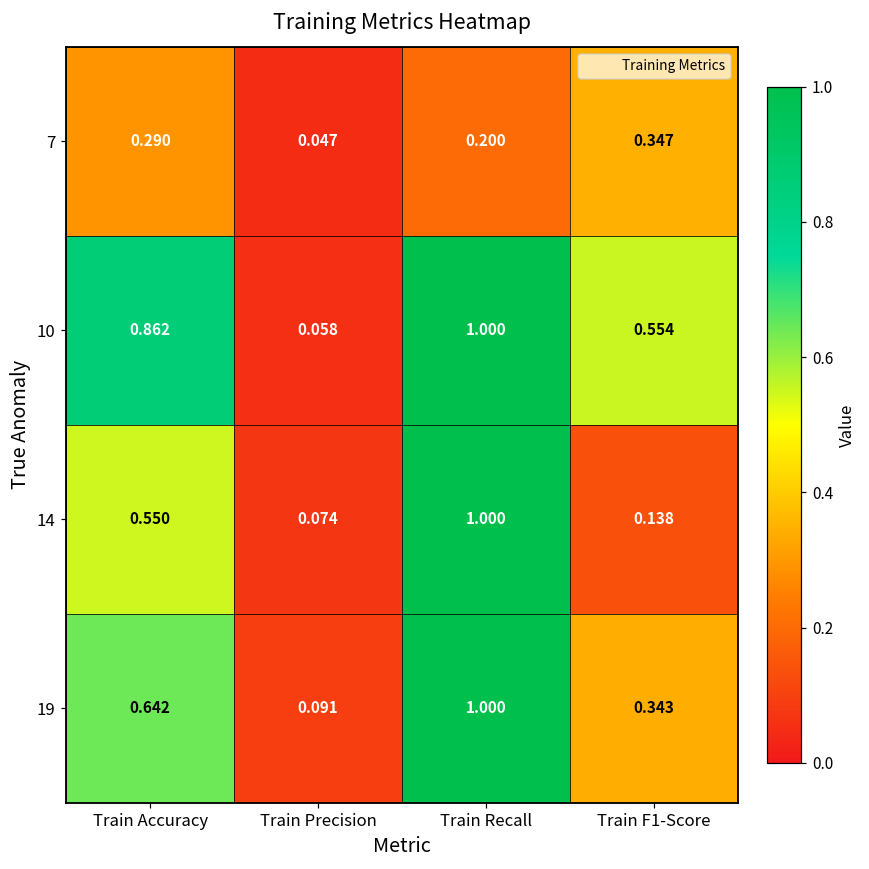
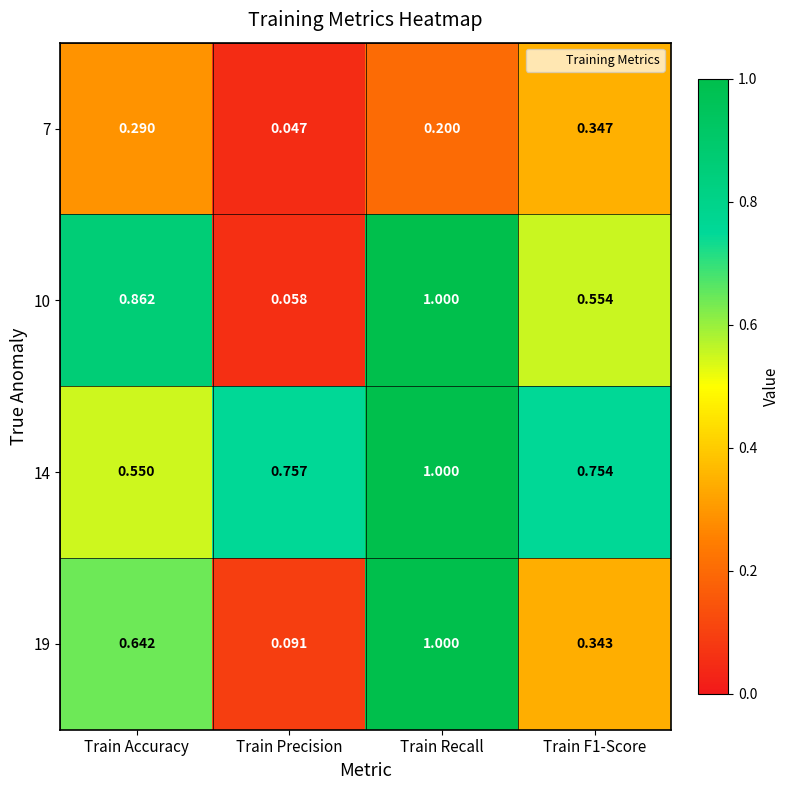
  {
    "7": {
      "Train Accuracy": 0.290,
      "Train Precision": 0.047,
      "Train Recall": 0.200,
      "Train F1-Score": 0.347
    },
    "10": {
      "Train Accuracy": 0.862,
      "Train Precision": 0.058,
      "Train Recall": 1.000,
      "Train F1-Score": 0.554
    },
    "14": {
      "Train Accuracy": 0.550,
-     "Train Precision": 0.074,
+     "Train Precision": 0.757,
      "Train Recall": 1.000,
-     "Train F1-Score": 0.138
+     "Train F1-Score": 0.754
    },
    "19": {
      "Train Accuracy": 0.642,
      "Train Precision": 0.091,
      "Train Recall": 1.000,
      "Train F1-Score": 0.343
    }
  }
